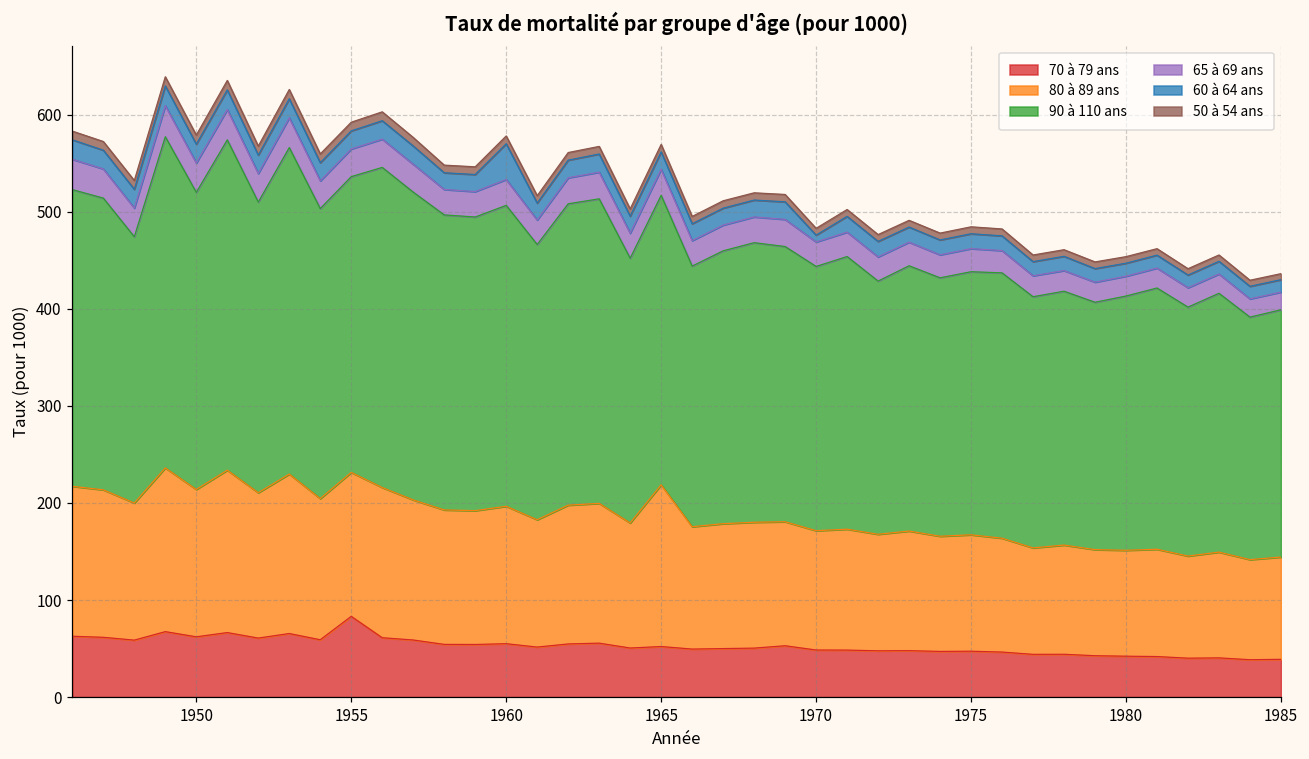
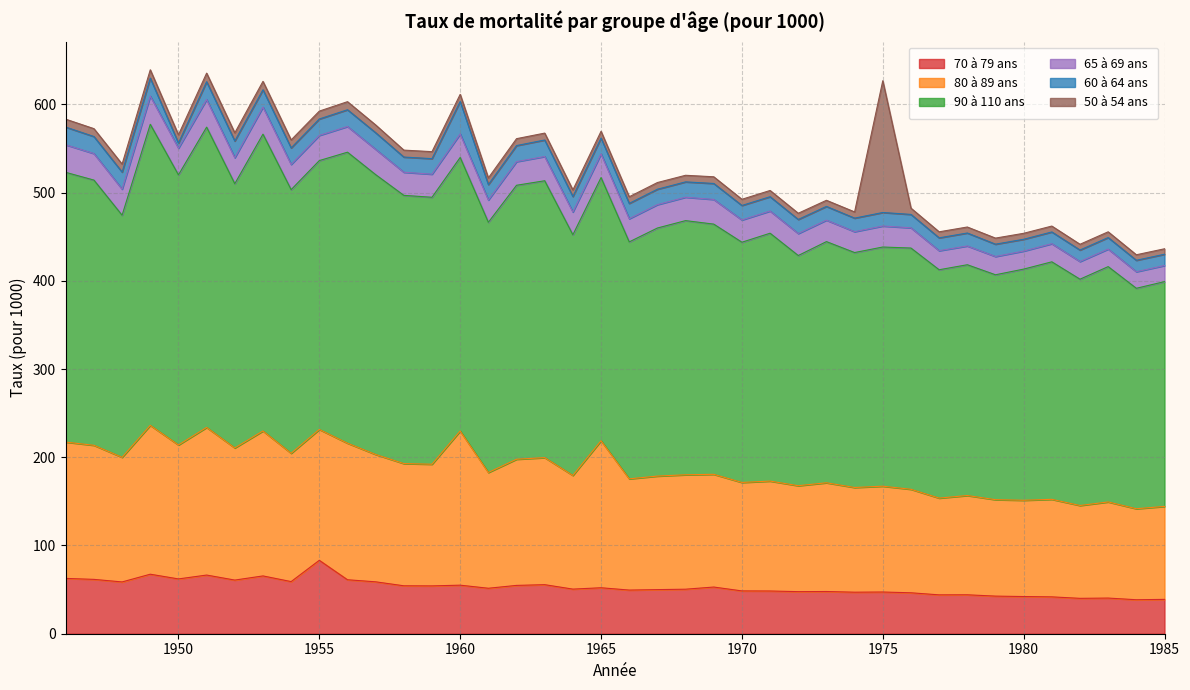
  {
    "70 à 79 ans": {
      "1950": 60,
      "1955": 80,
      "1960": 60,
      "1965": 50,
      "1970": 50,
      "1975": 50,
      "1980": 40,
      "1985": 40
    },
    "80 à 89 ans": {
      "1950": 150,
      "1955": 150,
-     "1960": 140,
+     "1960": 170,
      "1965": 170,
      "1970": 120,
      "1975": 120,
      "1980": 110,
      "1985": 110
    },
    "90 à 110 ans": {
      "1950": 310,
      "1955": 300,
      "1960": 310,
      "1965": 300,
      "1970": 270,
      "1975": 270,
      "1980": 260,
      "1985": 250
    },
    "65 à 69 ans": {
      "1950": 30,
      "1955": 30,
      "1960": 30,
      "1965": 30,
      "1970": 30,
      "1975": 20,
      "1980": 20,
      "1985": 20
    },
    "60 à 64 ans": {
-     "1950": 20,
+     "1950": 10,
      "1955": 20,
      "1960": 40,
      "1965": 20,
-     "1970": 10,
+     "1970": 20,
      "1975": 20,
      "1980": 10,
      "1985": 10
    },
    "50 à 54 ans": {
      "1950": 10,
      "1955": 10,
      "1960": 10,
      "1965": 10,
      "1970": 10,
-     "1975": 10,
+     "1975": 150,
      "1980": 10,
      "1985": 10
    }
  }
